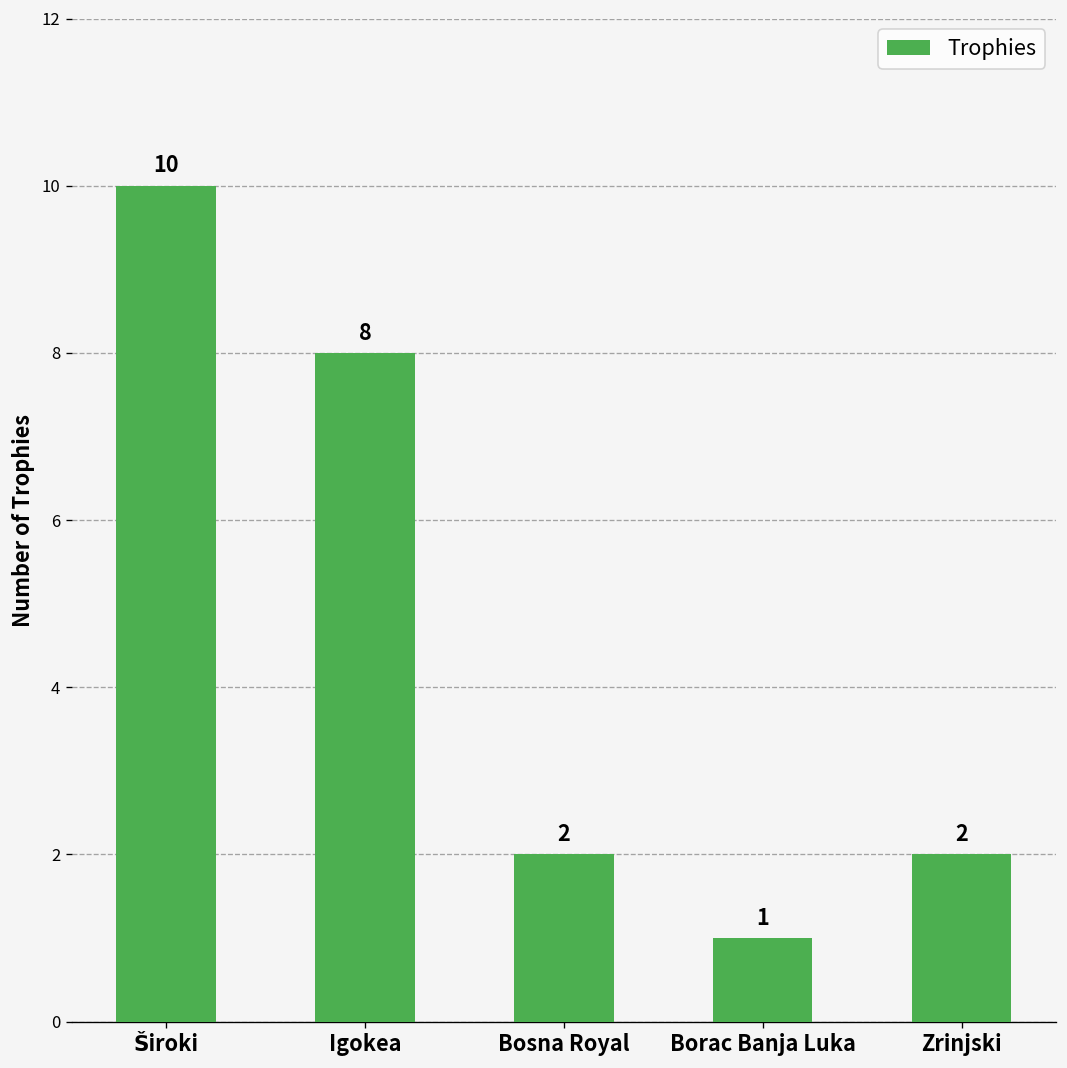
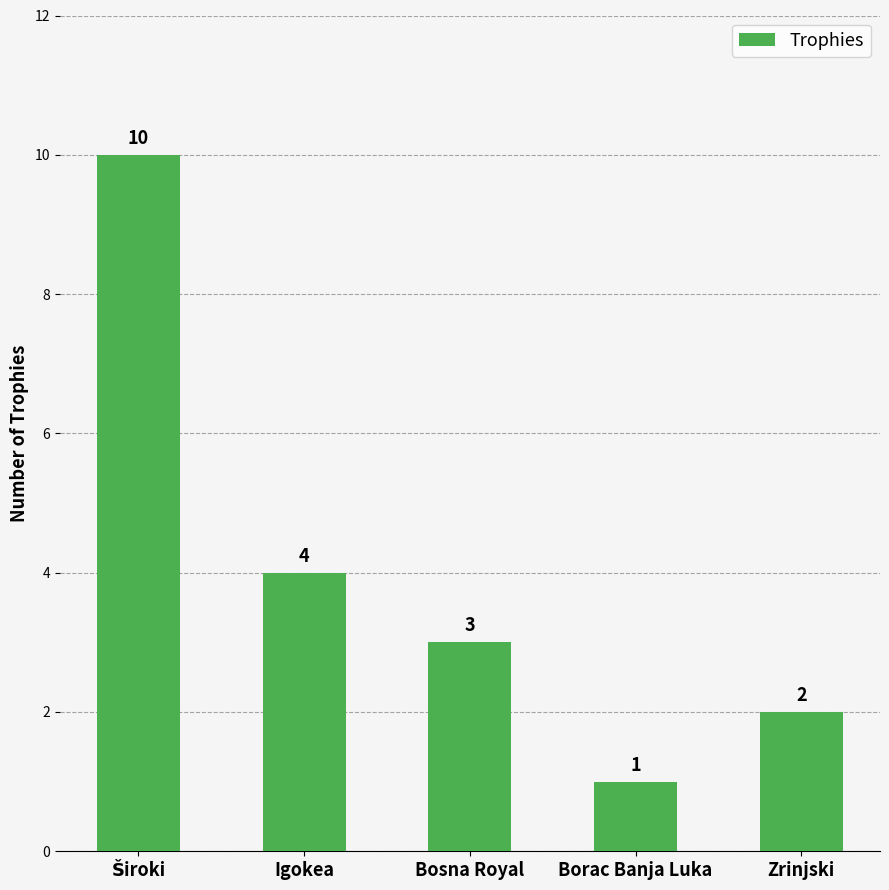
  {
    "Široki": 10,
-   "Igokea": 8,
-   "Bosna Royal": 2,
+   "Igokea": 4,
+   "Bosna Royal": 3,
    "Borac Banja Luka": 1,
    "Zrinjski": 2
  }
